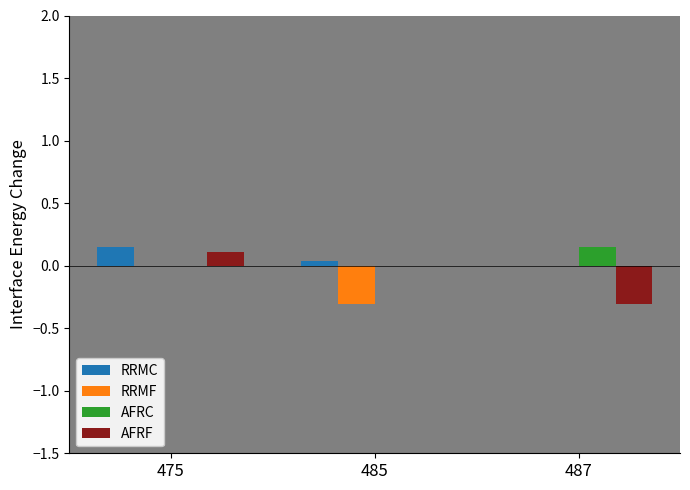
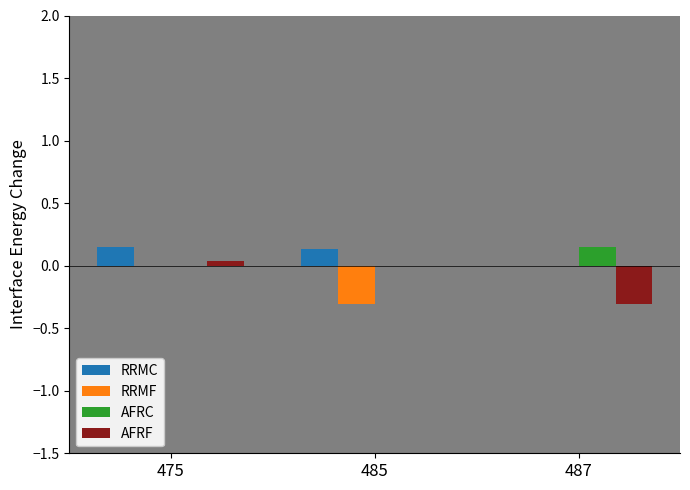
  {
    "RRMC": {
      "475": 0.15,
-     "485": 0.04,
+     "485": 0.13,
      "487": 0.00
    },
    "RRMF": {
      "475": 0.00,
      "485": -0.30,
      "487": 0.00
    },
    "AFRC": {
      "475": 0.00,
      "485": 0.00,
      "487": 0.15
    },
    "AFRF": {
-     "475": 0.11,
+     "475": 0.04,
      "485": 0.00,
      "487": -0.30
    }
  }
